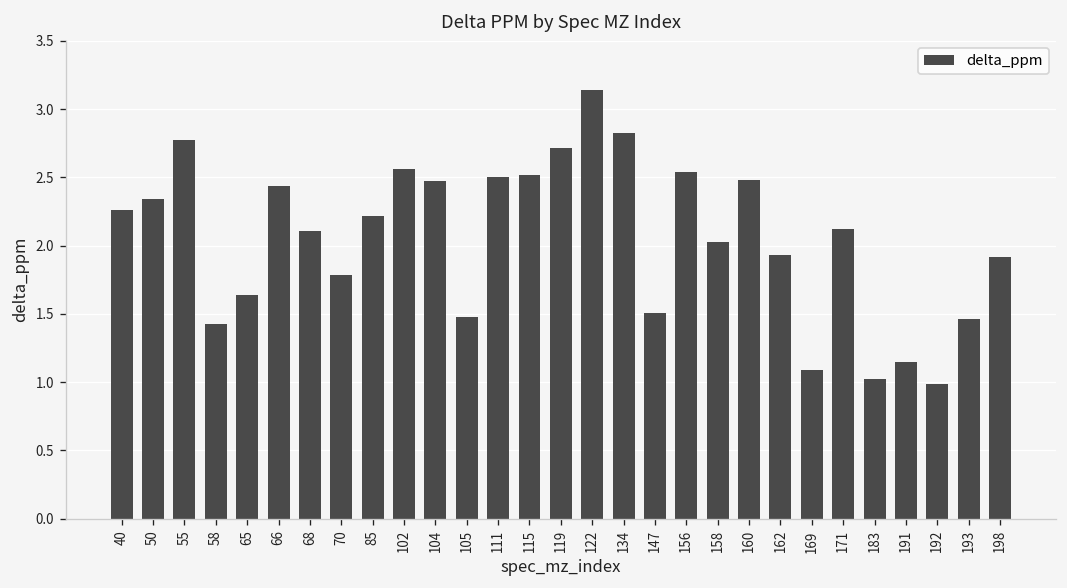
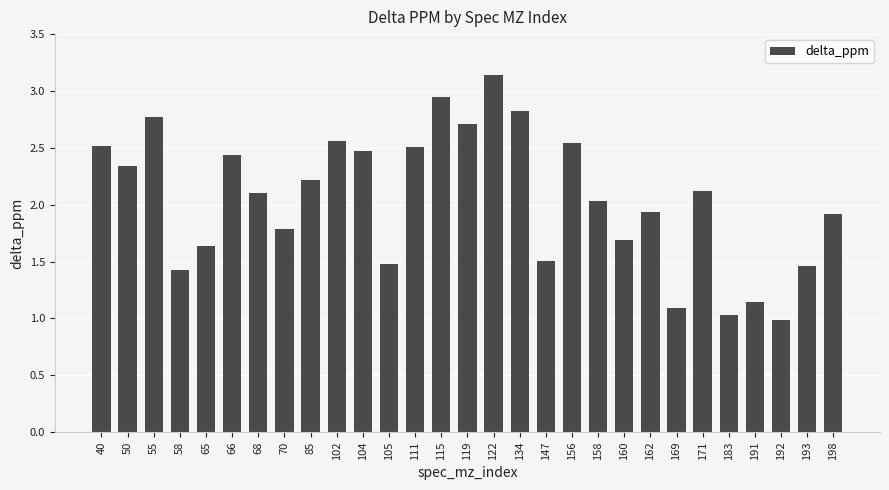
  {
-   "40": 2.26,
+   "40": 2.51,
    "50": 2.34,
    "55": 2.77,
    "58": 1.42,
    "65": 1.63,
    "66": 2.44,
    "68": 2.11,
    "70": 1.79,
    "85": 2.22,
    "102": 2.56,
    "104": 2.47,
    "105": 1.48,
    "111": 2.50,
-   "115": 2.51,
+   "115": 2.94,
    "119": 2.71,
    "122": 3.14,
    "134": 2.83,
    "147": 1.50,
    "156": 2.54,
    "158": 2.03,
-   "160": 2.48,
+   "160": 1.69,
    "162": 1.93,
    "169": 1.09,
    "171": 2.12,
    "183": 1.03,
    "191": 1.15,
    "192": 0.98,
    "193": 1.46,
    "198": 1.92
  }
